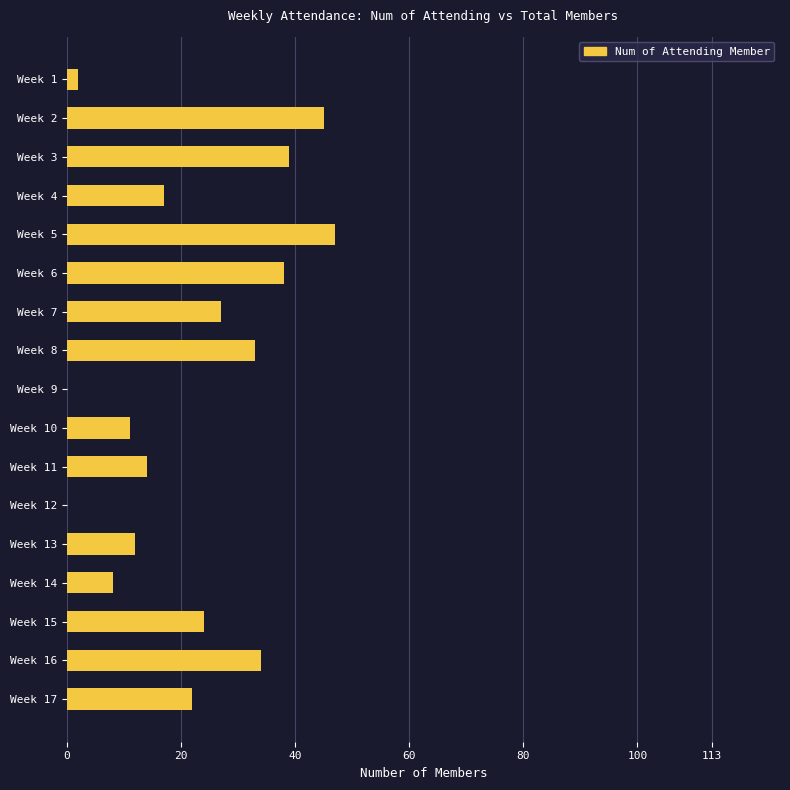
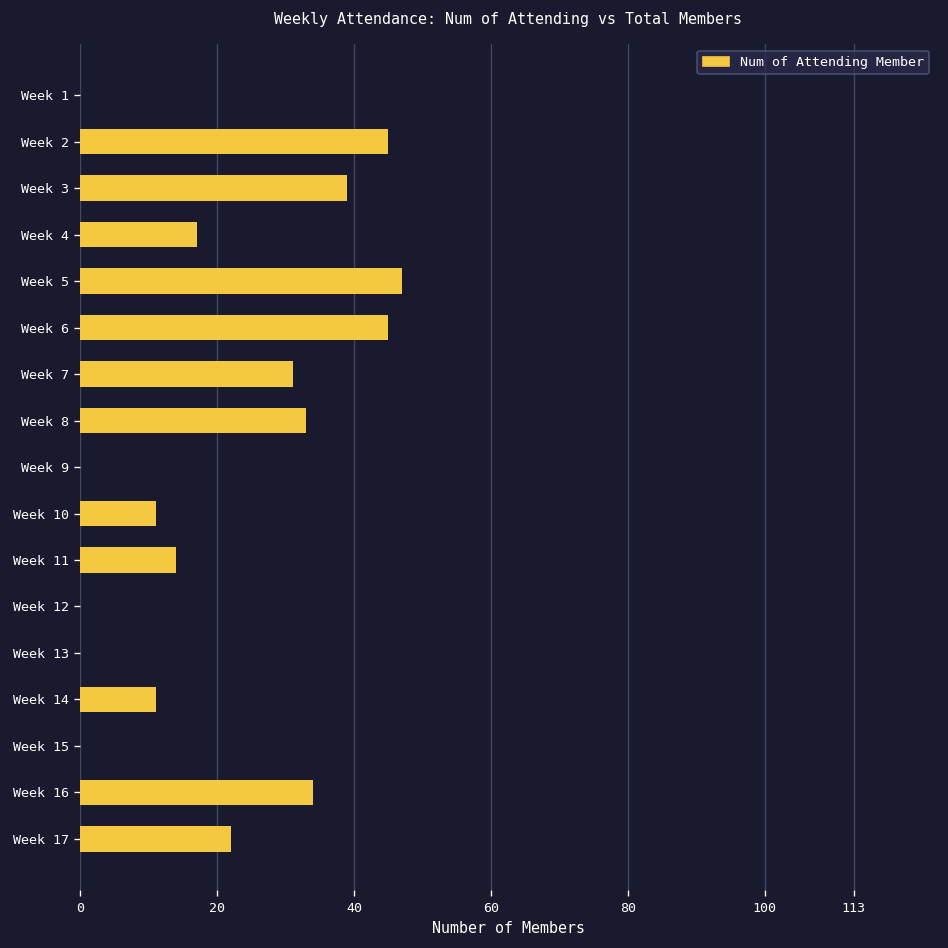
  {
-   "Week 1": 2,
+   "Week 1": 0,
    "Week 2": 45,
    "Week 3": 39,
    "Week 4": 17,
    "Week 5": 47,
-   "Week 6": 38,
-   "Week 7": 27,
+   "Week 6": 45,
+   "Week 7": 31,
    "Week 8": 33,
    "Week 9": 0,
    "Week 10": 11,
    "Week 11": 14,
    "Week 12": 0,
-   "Week 13": 12,
-   "Week 14": 8,
-   "Week 15": 24,
+   "Week 13": 0,
+   "Week 14": 11,
+   "Week 15": 0,
    "Week 16": 34,
    "Week 17": 22
  }
